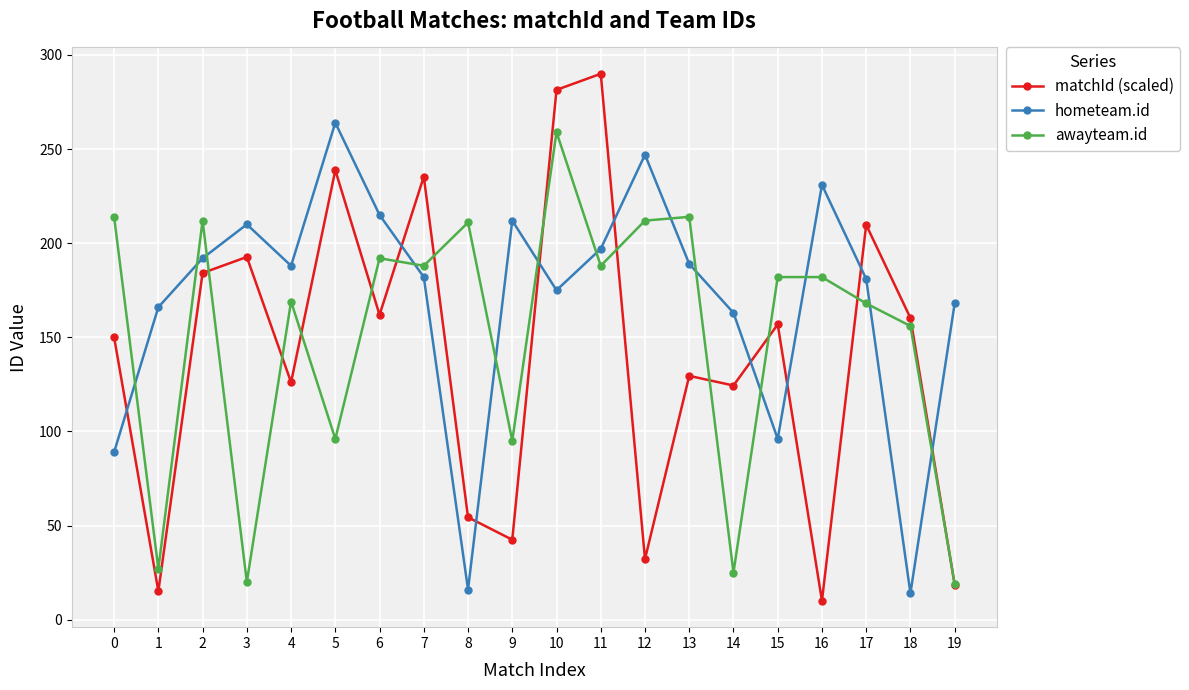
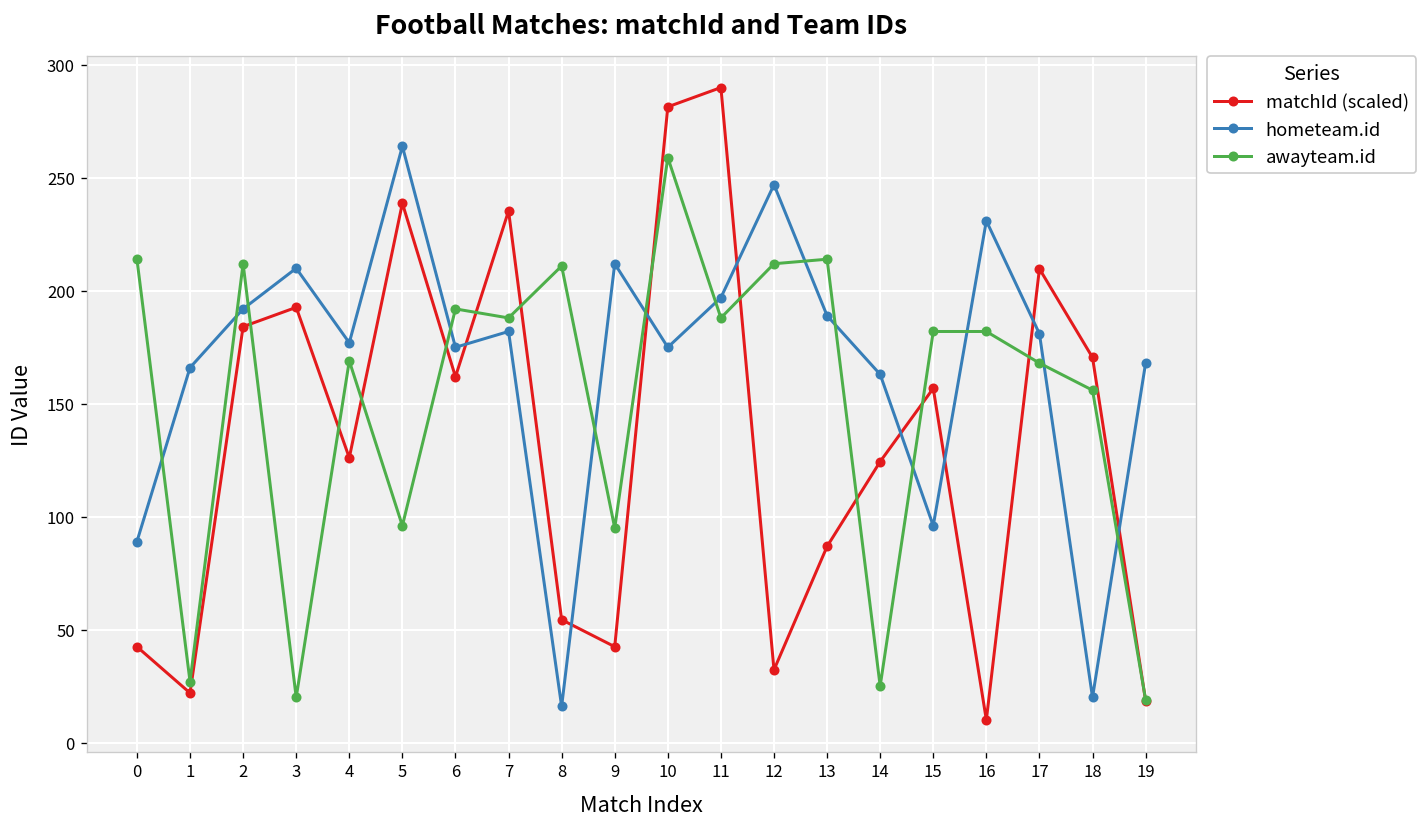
  {
    "matchId (scaled)": {
-     "0": 150,
-     "1": 15,
+     "0": 42,
+     "1": 22,
      "2": 184,
      "3": 193,
      "4": 126,
      "5": 239,
      "6": 162,
      "7": 235,
      "8": 54,
      "9": 42,
      "10": 281,
      "11": 290,
      "12": 32,
-     "13": 130,
+     "13": 87,
      "14": 124,
      "15": 157,
      "16": 10,
      "17": 210,
-     "18": 160
+     "18": 170
    },
    "hometeam.id": {
      "0": 89,
      "1": 166,
      "2": 192,
      "3": 210,
-     "4": 188,
+     "4": 177,
      "5": 264,
-     "6": 215,
+     "6": 175,
      "7": 182,
      "8": 16,
      "9": 212,
      "10": 175,
      "11": 197,
      "12": 247,
      "13": 189,
      "14": 163,
      "15": 96,
      "16": 231,
      "17": 181,
-     "18": 14,
+     "18": 20,
      "19": 168
    },
    "awayteam.id": {
      "0": 214,
      "1": 27,
      "2": 212,
      "3": 20,
      "4": 169,
      "5": 96,
      "6": 192,
      "7": 188,
      "8": 211,
      "9": 95,
      "10": 259,
      "11": 188,
      "12": 212,
      "13": 214,
      "14": 25,
      "15": 182,
      "16": 182,
      "17": 168,
      "18": 156
    }
  }
